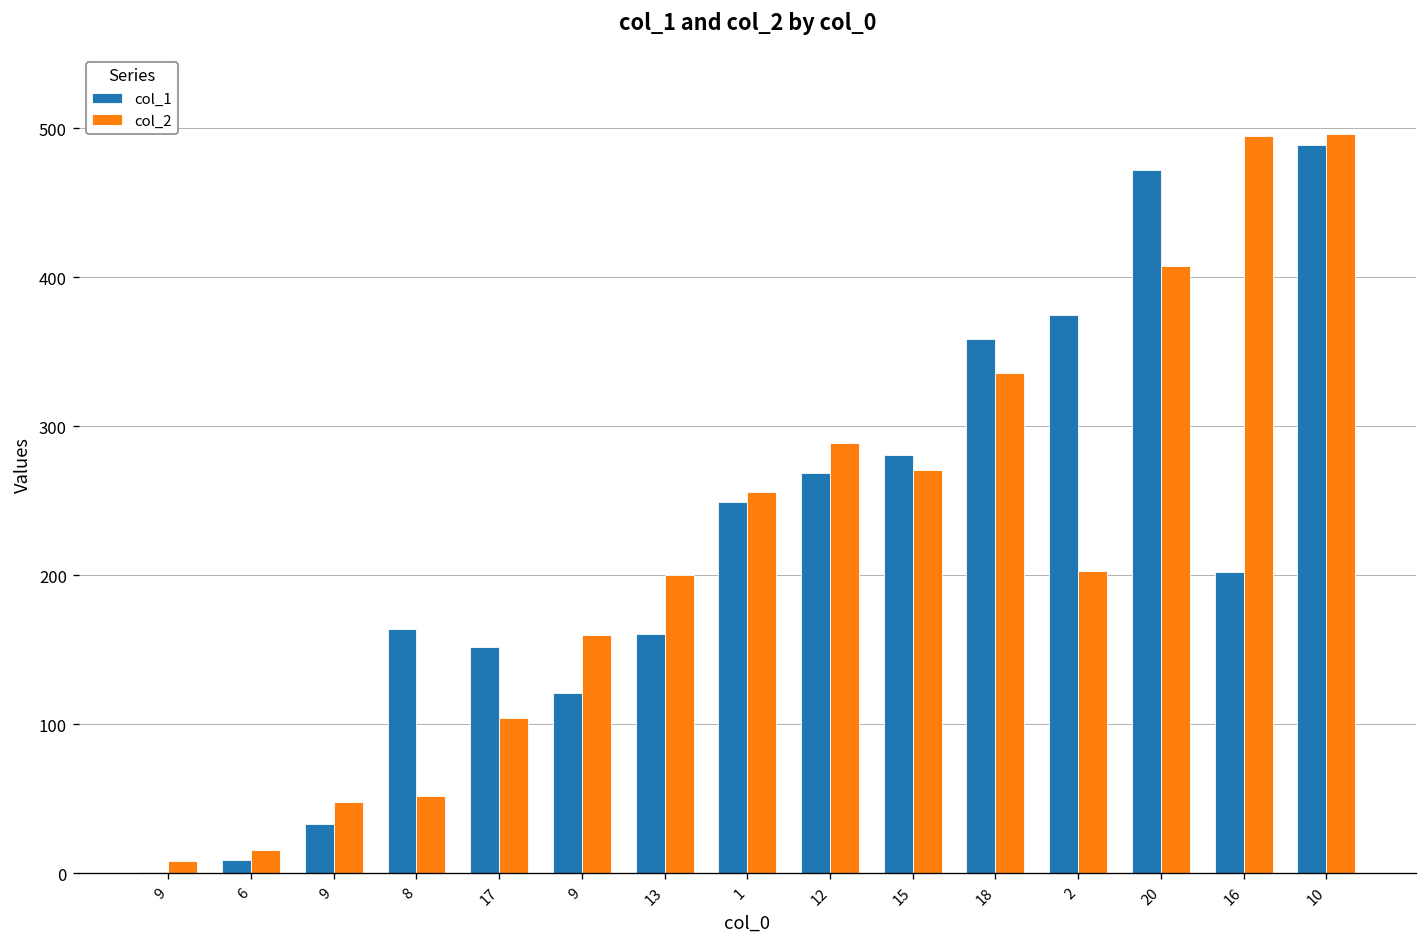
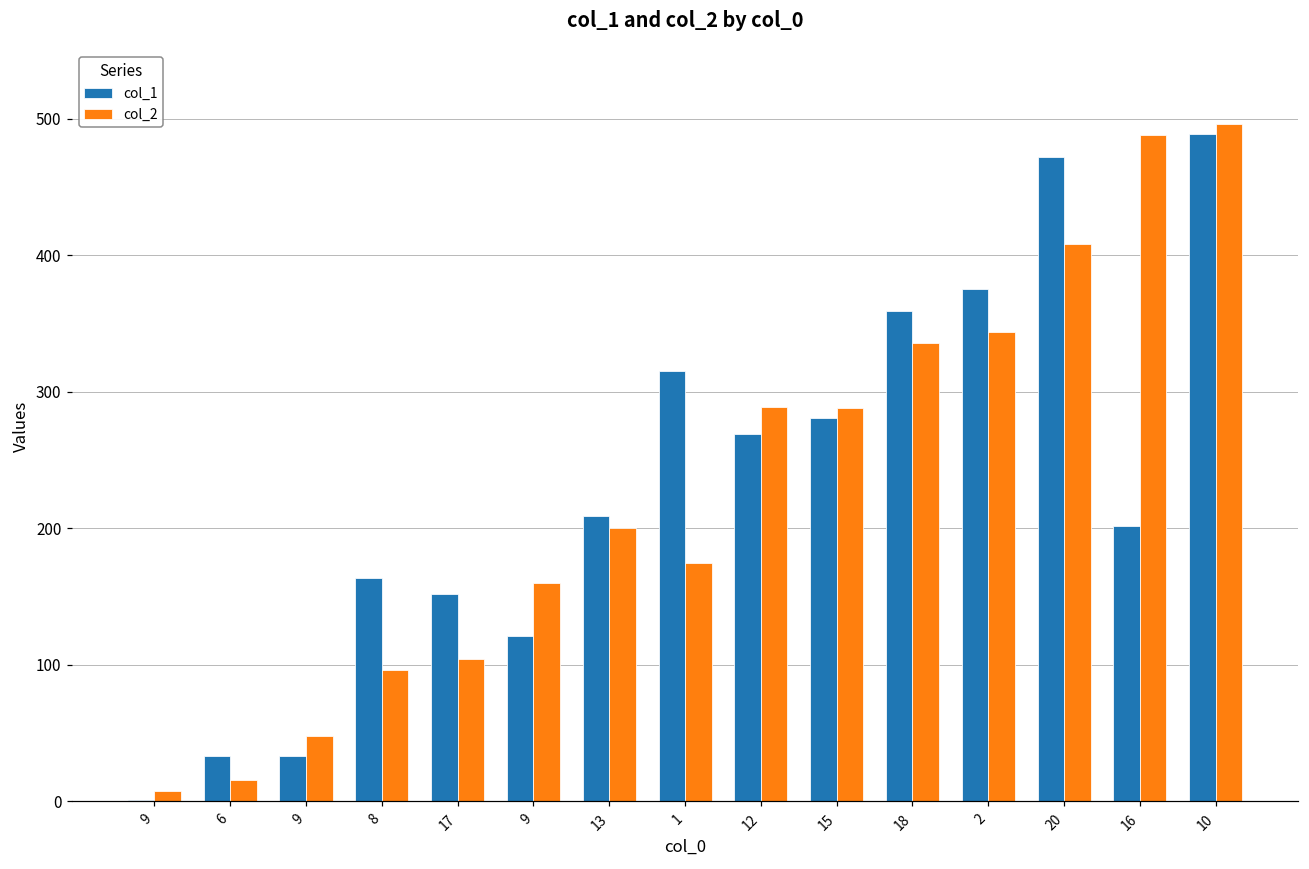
  {
    "col_1": {
-     "6": 9,
+     "6": 33,
      "8": 164,
      "17": 152,
-     "13": 161,
-     "1": 249,
+     "13": 209,
+     "1": 315,
      "12": 269,
      "15": 281,
      "18": 359,
      "2": 375,
      "20": 472,
      "16": 202,
      "10": 489
    },
    "col_2": {
      "6": 16,
-     "8": 52,
+     "8": 96,
      "17": 104,
      "13": 200,
-     "1": 256,
+     "1": 175,
      "12": 289,
-     "15": 271,
+     "15": 288,
      "18": 336,
-     "2": 203,
+     "2": 344,
      "20": 408,
-     "16": 495,
+     "16": 488,
      "10": 496
    }
  }
